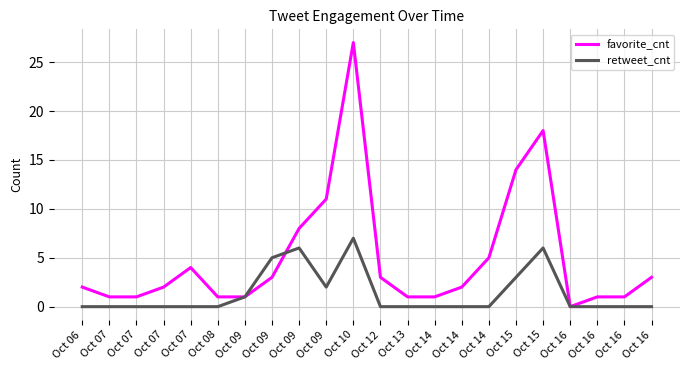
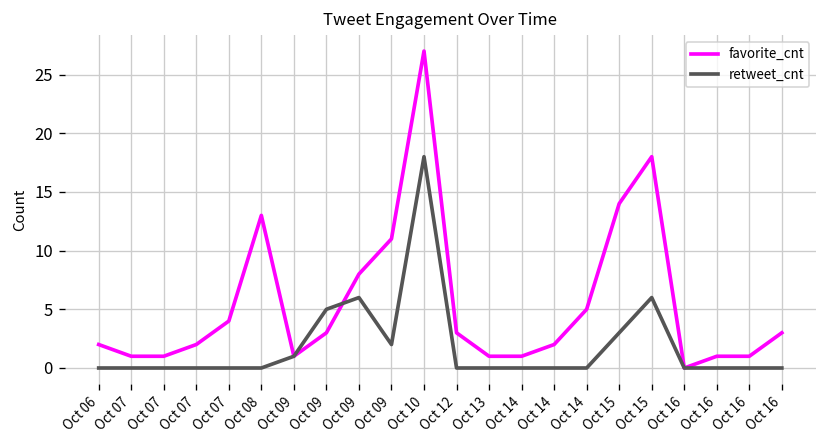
  {
    "favorite_cnt": {
      "Oct 06": 2,
-     "Oct 08": 1,
+     "Oct 08": 13,
      "Oct 10": 27,
      "Oct 12": 3,
      "Oct 13": 1
    },
    "retweet_cnt": {
      "Oct 06": 0,
      "Oct 08": 0,
-     "Oct 10": 7,
+     "Oct 10": 18,
      "Oct 12": 0,
      "Oct 13": 0
    }
  }
